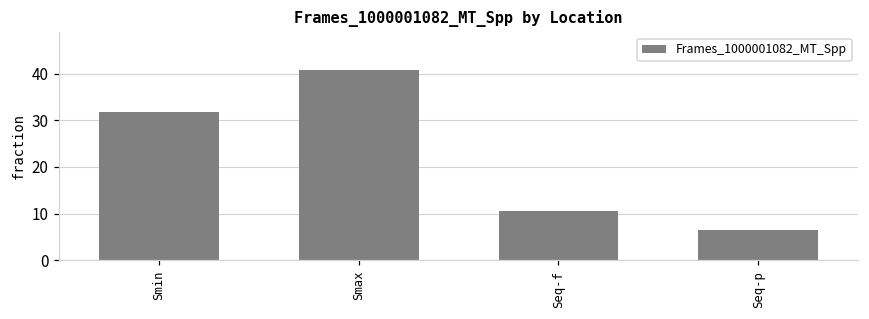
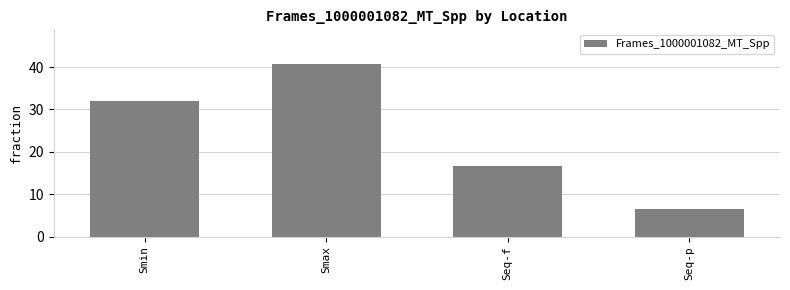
  {
    "Smin": 32,
    "Smax": 41,
-   "Seq-f": 11,
+   "Seq-f": 17,
    "Seq-p": 6
  }
